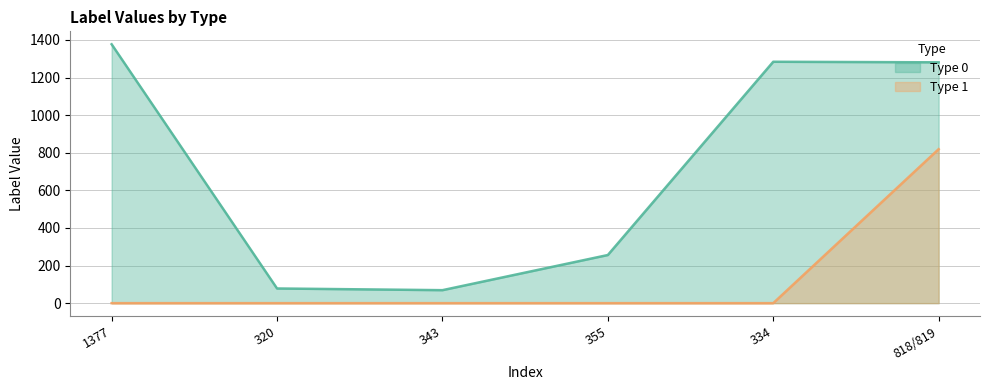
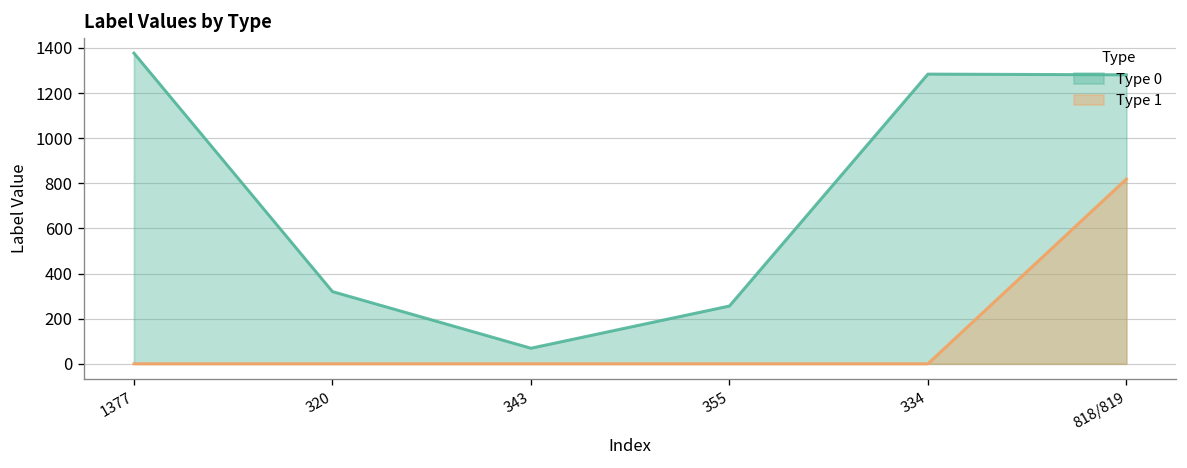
  {
    "Type 0": {
      "1377": 1380,
-     "320": 80,
+     "320": 320,
      "343": 70,
      "355": 260,
      "334": 1280,
      "818/819": 1280
    },
    "Type 1": {
      "1377": 0,
      "320": 0,
      "343": 0,
      "355": 0,
      "334": 0,
      "818/819": 820
    }
  }
